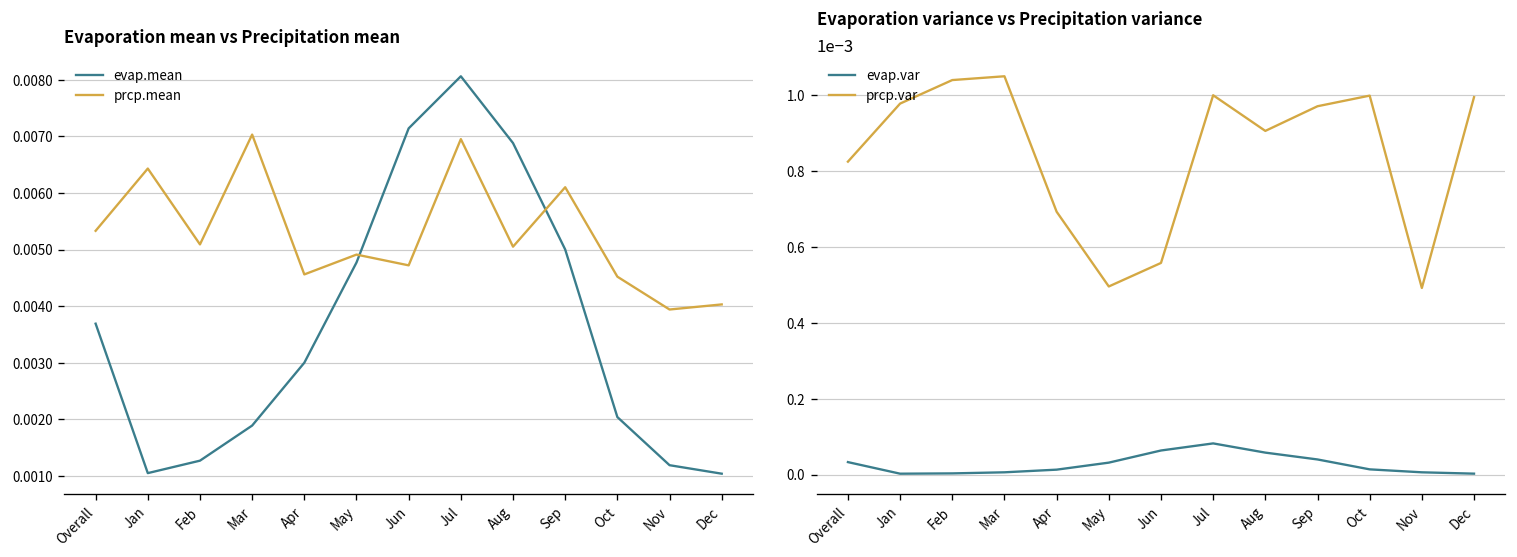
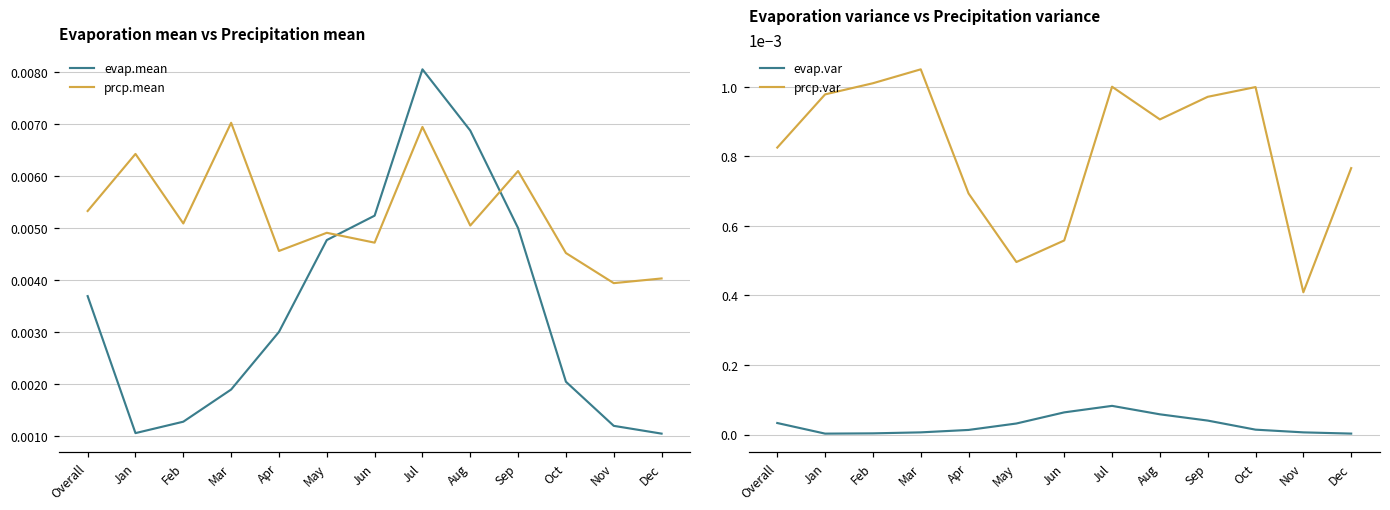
  {
    "Evaporation mean vs Precipitation mean": {
      "evap.mean": {
        "Overall": 0.0037,
        "Jan": 0.0011,
        "Feb": 0.0013,
        "Mar": 0.0019,
        "Apr": 0.0030,
        "May": 0.0048,
-       "Jun": 0.0071,
+       "Jun": 0.0052,
        "Jul": 0.0081,
        "Aug": 0.0069,
        "Sep": 0.0050,
        "Oct": 0.0020,
        "Nov": 0.0012,
        "Dec": 0.0010
      },
      "prcp.mean": {
        "Overall": 0.0053,
        "Jan": 0.0064,
        "Feb": 0.0051,
        "Mar": 0.0070,
        "Apr": 0.0046,
        "May": 0.0049,
        "Jun": 0.0047,
        "Jul": 0.0070,
        "Aug": 0.0051,
        "Sep": 0.0061,
        "Oct": 0.0045,
        "Nov": 0.0039,
        "Dec": 0.0040
      }
    },
    "Evaporation variance vs Precipitation variance": {
      "evap.var": {
        "Overall": 0.00003,
        "Jan": 0.00000,
        "Feb": 0.00000,
        "Mar": 0.00001,
        "Apr": 0.00001,
        "May": 0.00003,
        "Jun": 0.00006,
        "Jul": 0.00008,
        "Aug": 0.00006,
        "Sep": 0.00004,
        "Oct": 0.00001,
        "Nov": 0.00001,
        "Dec": 0.00000
      },
      "prcp.var": {
        "Overall": 0.00083,
        "Jan": 0.00098,
-       "Feb": 0.00104,
+       "Feb": 0.00101,
        "Mar": 0.00105,
        "Apr": 0.00069,
        "May": 0.00050,
        "Jun": 0.00056,
        "Jul": 0.00100,
        "Aug": 0.00091,
        "Sep": 0.00097,
        "Oct": 0.00100,
-       "Nov": 0.00049,
-       "Dec": 0.00100
+       "Nov": 0.00041,
+       "Dec": 0.00077
      }
    }
  }
